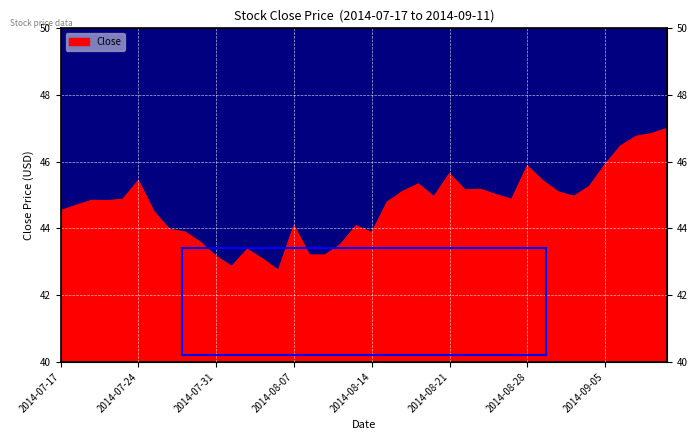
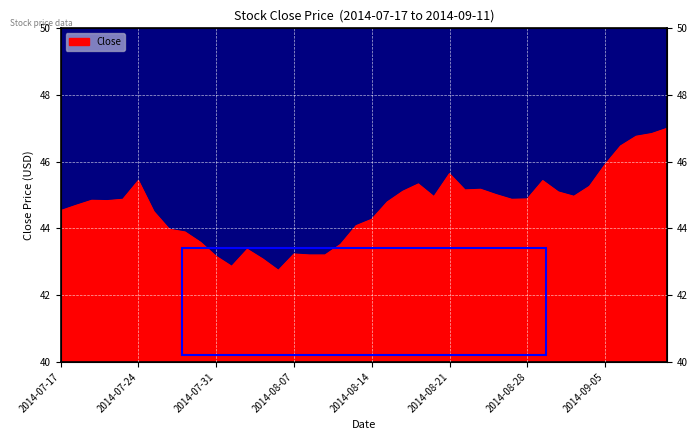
  {
    "2014-07-17": 44.5,
    "2014-07-24": 45.4,
    "2014-07-31": 43.2,
-   "2014-08-07": 44.1,
-   "2014-08-14": 43.9,
+   "2014-08-07": 43.2,
+   "2014-08-14": 44.3,
    "2014-08-21": 45.6,
-   "2014-08-28": 45.9,
+   "2014-08-28": 44.9,
    "2014-09-05": 45.9
  }
